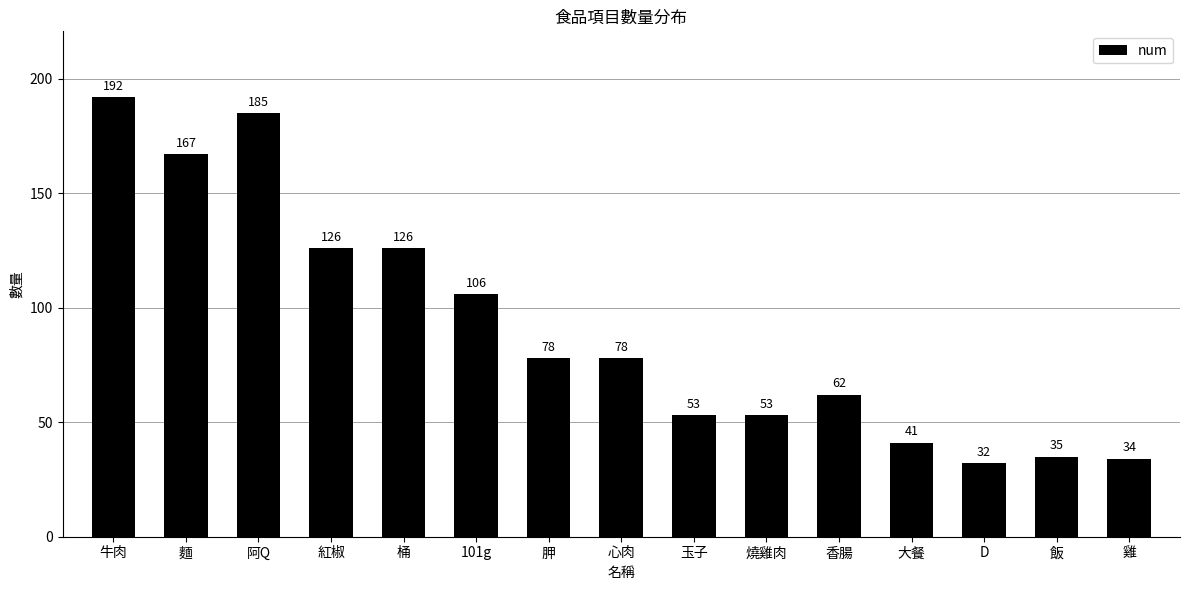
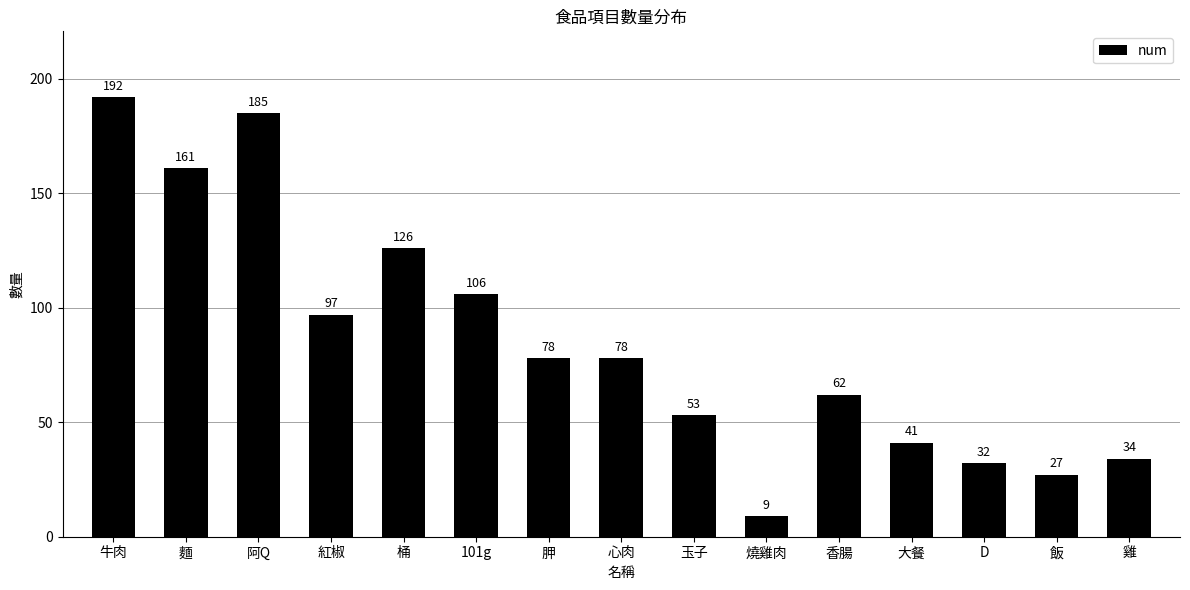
  {
    "牛肉": 192,
-   "麵": 167,
+   "麵": 161,
    "阿Q": 185,
-   "紅椒": 126,
+   "紅椒": 97,
    "桶": 126,
    "101g": 106,
    "胛": 78,
    "心肉": 78,
    "玉子": 53,
-   "燒雞肉": 53,
+   "燒雞肉": 9,
    "香腸": 62,
    "大餐": 41,
    "D": 32,
-   "飯": 35,
+   "飯": 27,
    "雞": 34
  }
